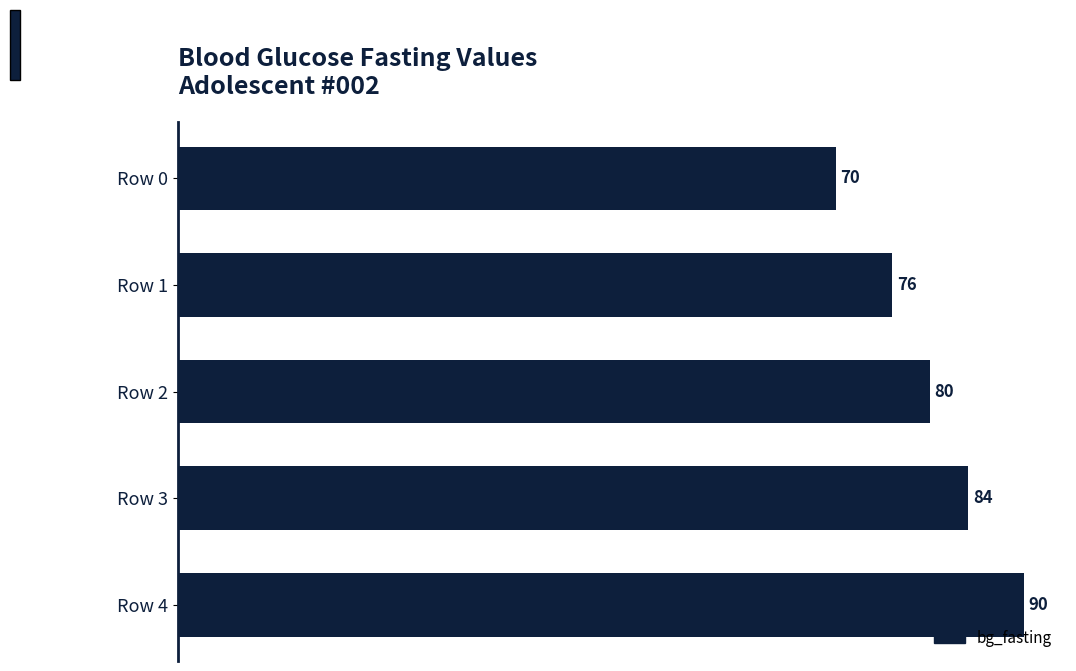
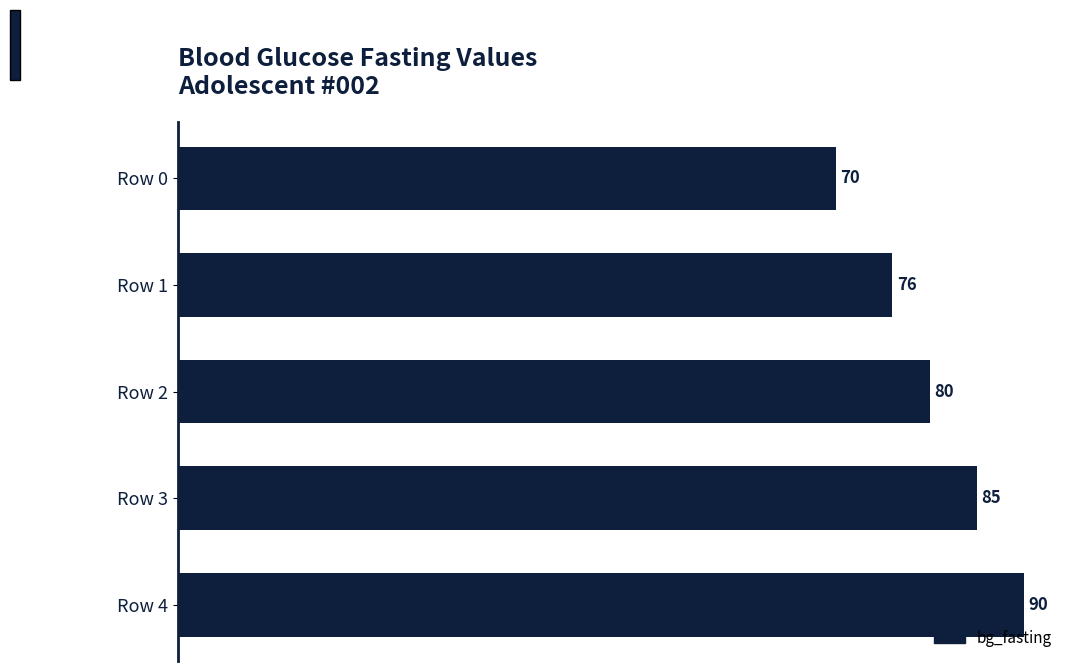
  {
    "Row 0": 70,
    "Row 1": 76,
    "Row 2": 80,
-   "Row 3": 84,
+   "Row 3": 85,
    "Row 4": 90
  }
